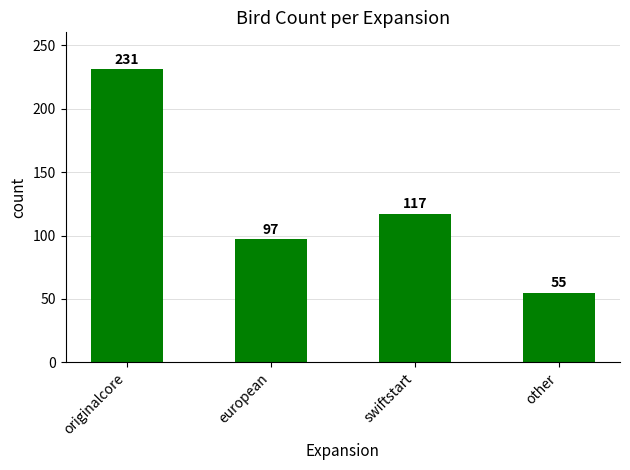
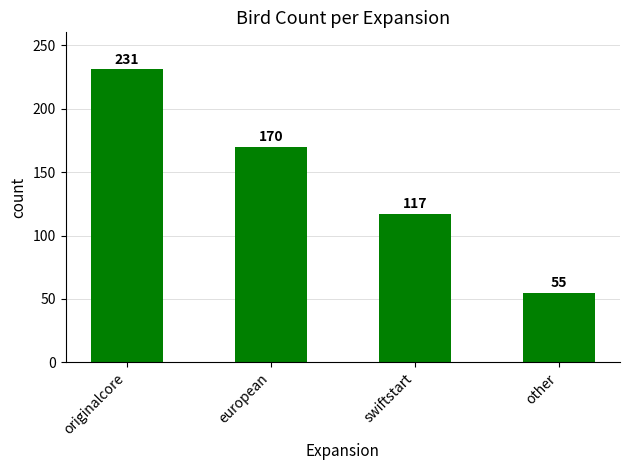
  {
    "originalcore": 231,
-   "european": 97,
+   "european": 170,
    "swiftstart": 117,
    "other": 55
  }
